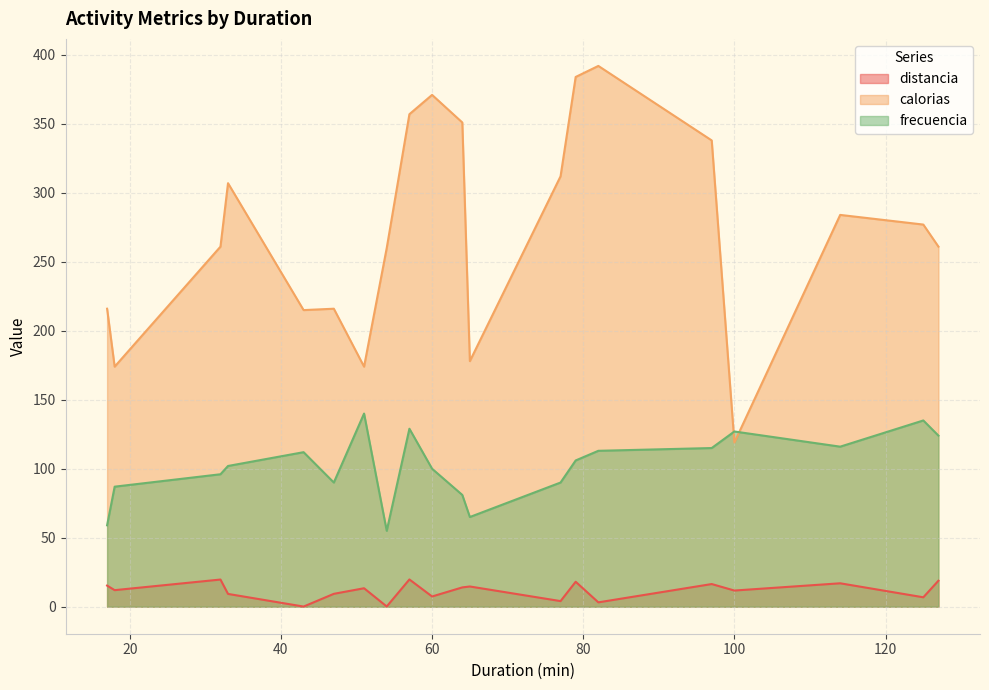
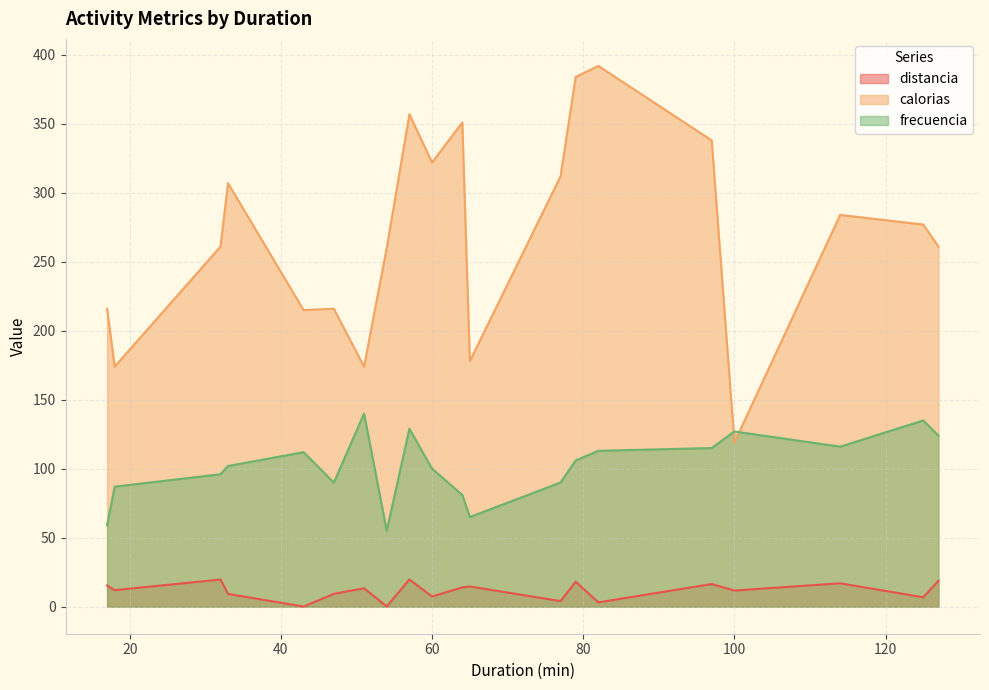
  {
    "distancia": {
      "60": 7,
      "100": 12
    },
    "calorias": {
-     "60": 371,
+     "60": 322,
      "100": 119
    },
    "frecuencia": {
      "60": 100,
      "100": 127
    }
  }
